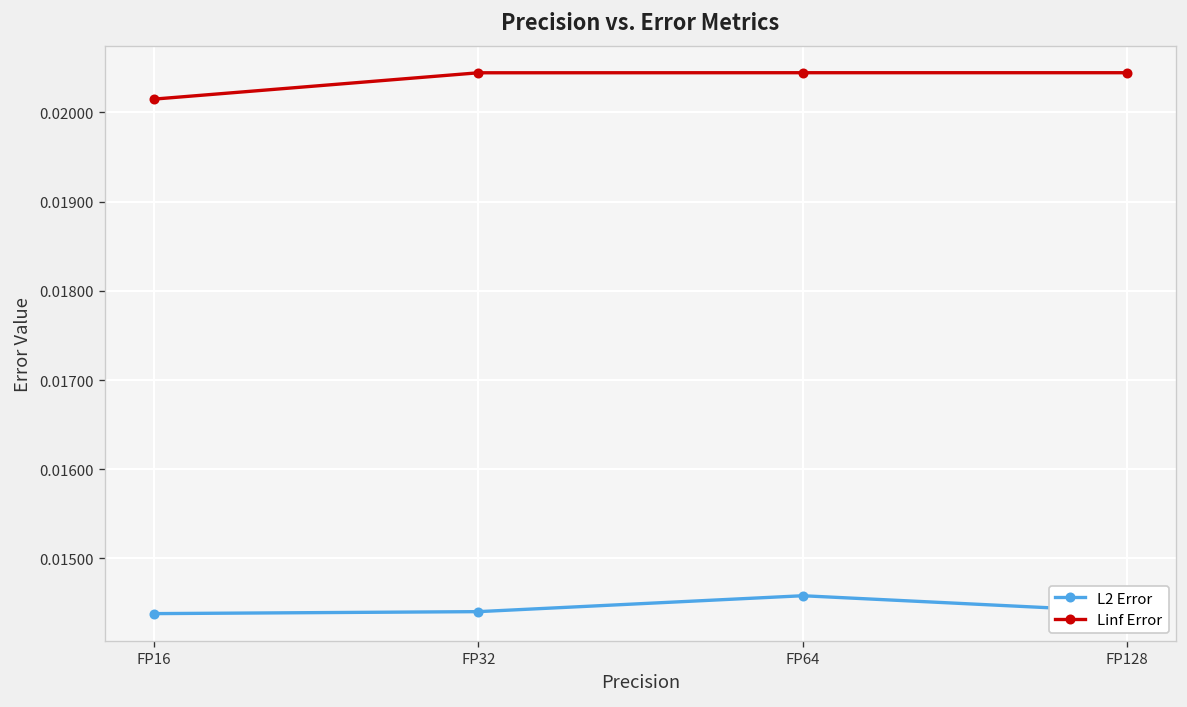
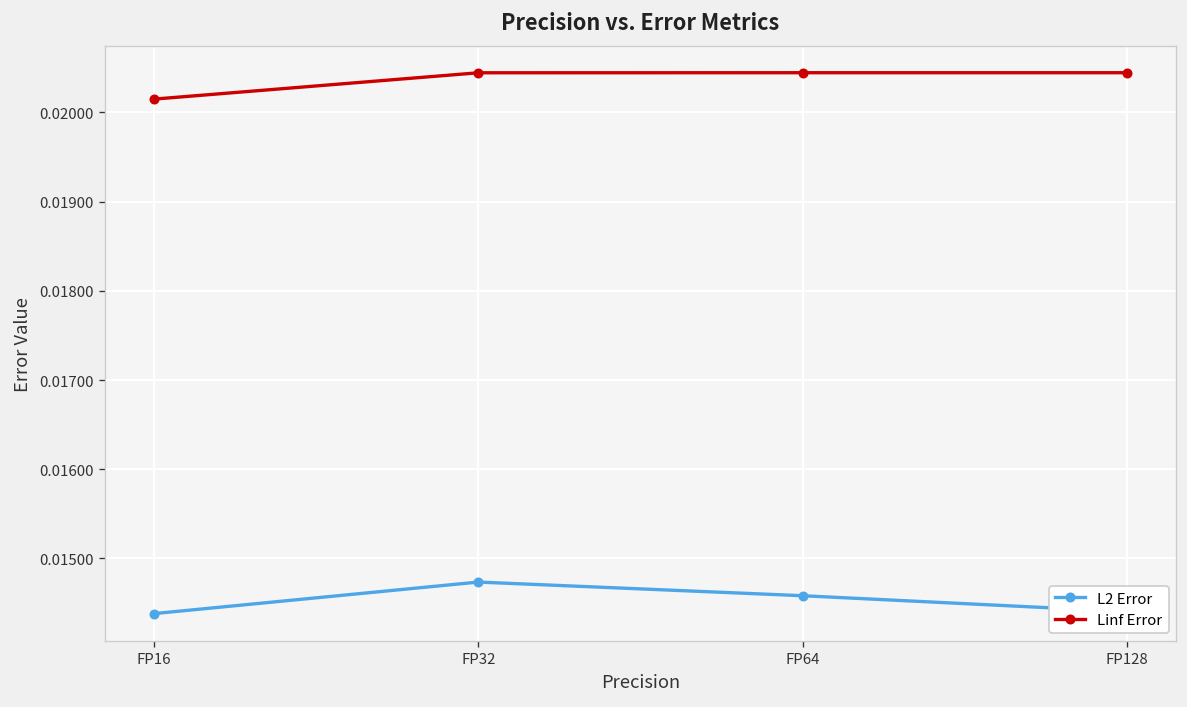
  {
    "L2 Error": {
      "FP16": 0.0144,
-     "FP32": 0.0144,
+     "FP32": 0.0147,
      "FP64": 0.0146
    },
    "Linf Error": {
      "FP16": 0.0201,
      "FP32": 0.0204,
      "FP64": 0.0204,
      "FP128": 0.0204
    }
  }
